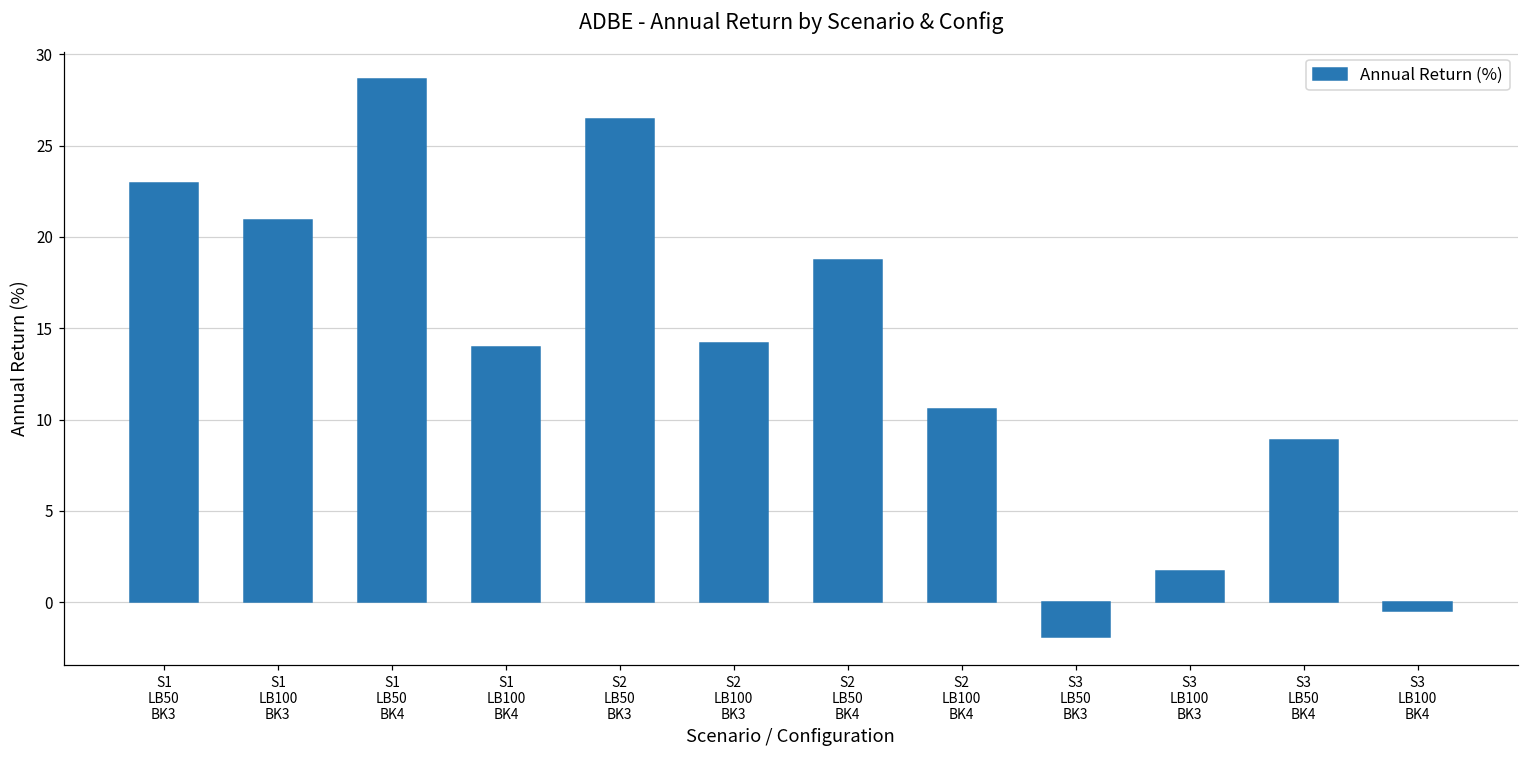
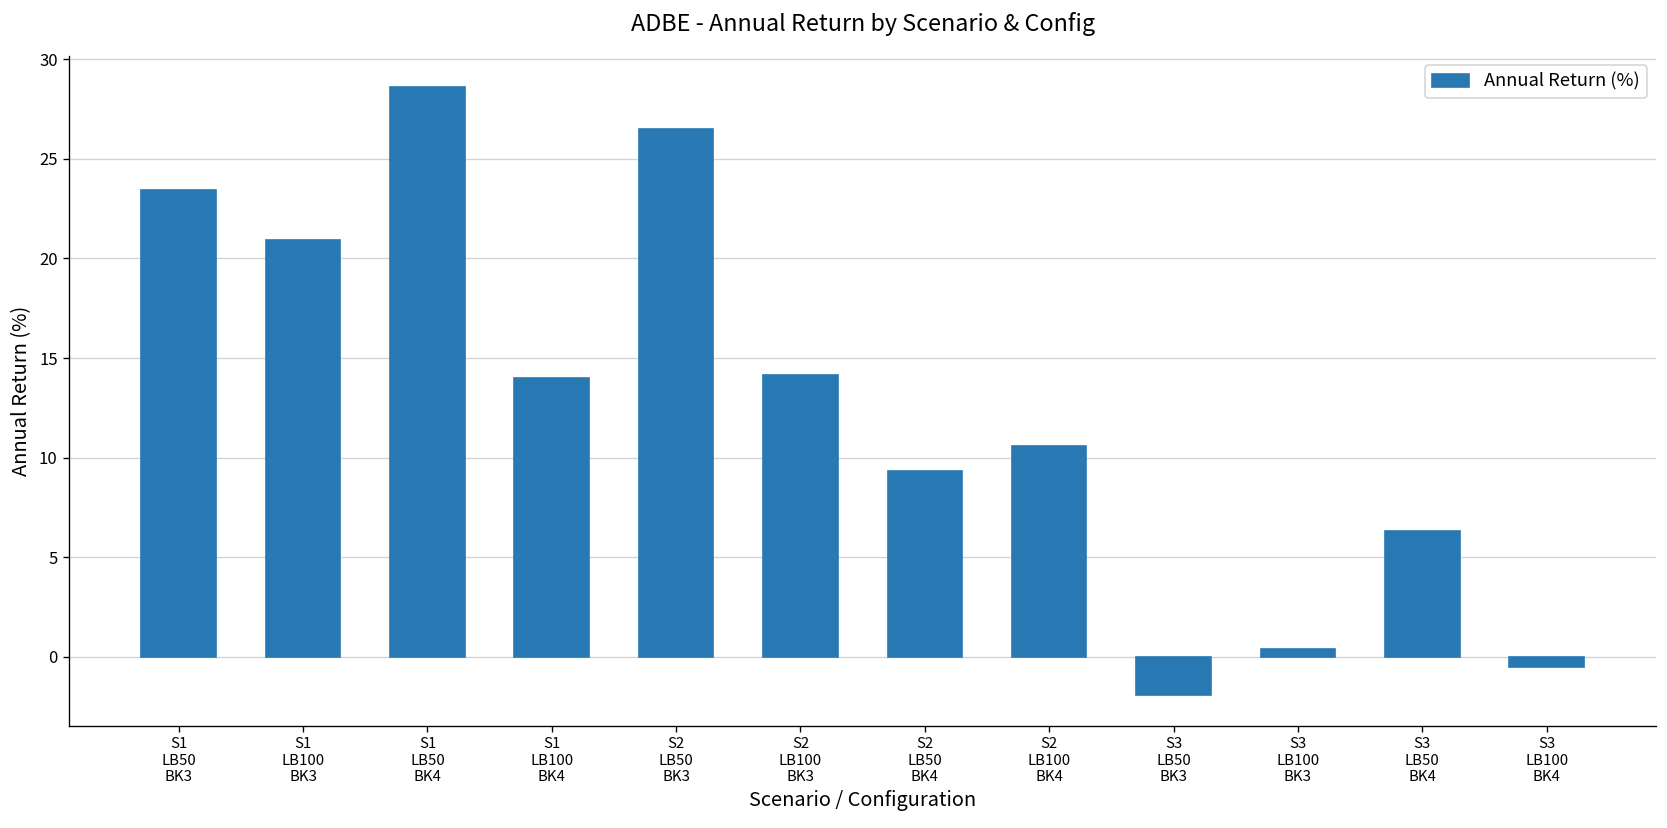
  {
-   "S1 LB50 BK3": 22.9,
+   "S1 LB50 BK3": 23.4,
    "S1 LB100 BK3": 20.9,
    "S1 LB50 BK4": 28.6,
    "S1 LB100 BK4": 14.0,
    "S2 LB50 BK3": 26.5,
    "S2 LB100 BK3": 14.2,
-   "S2 LB50 BK4": 18.7,
+   "S2 LB50 BK4": 9.3,
    "S2 LB100 BK4": 10.6,
    "S3 LB50 BK3": -1.9,
-   "S3 LB100 BK3": 1.7,
-   "S3 LB50 BK4": 8.9,
+   "S3 LB100 BK3": 0.4,
+   "S3 LB50 BK4": 6.3,
    "S3 LB100 BK4": -0.5
  }
